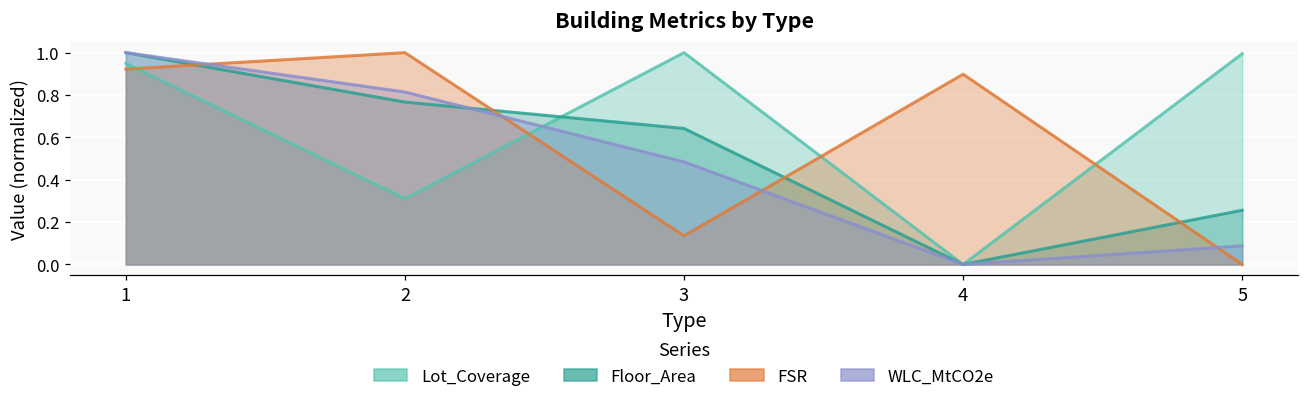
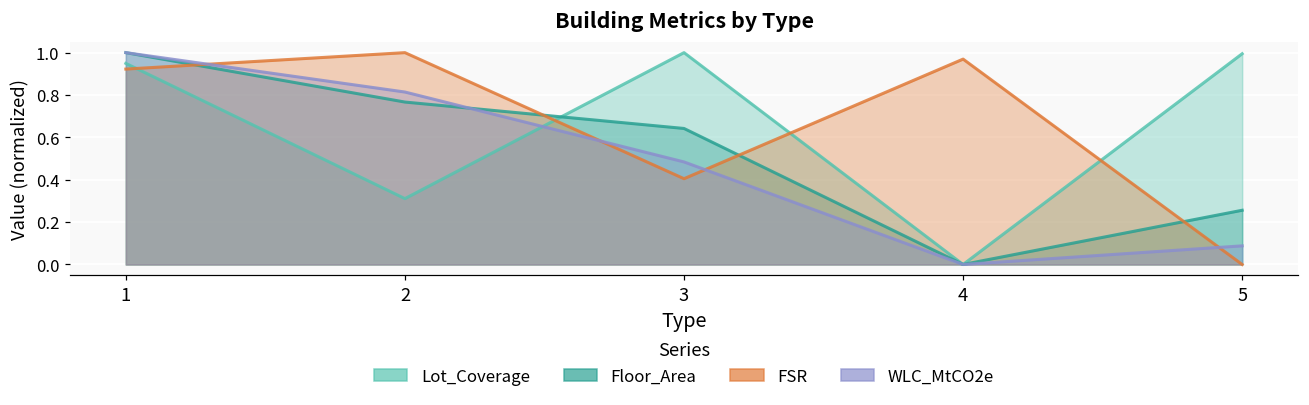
  {
    "FSR": {
      "1": 0.92,
      "2": 1.00,
-     "3": 0.14,
-     "4": 0.90,
+     "3": 0.40,
+     "4": 0.97,
      "5": 0.00
    }
  }
